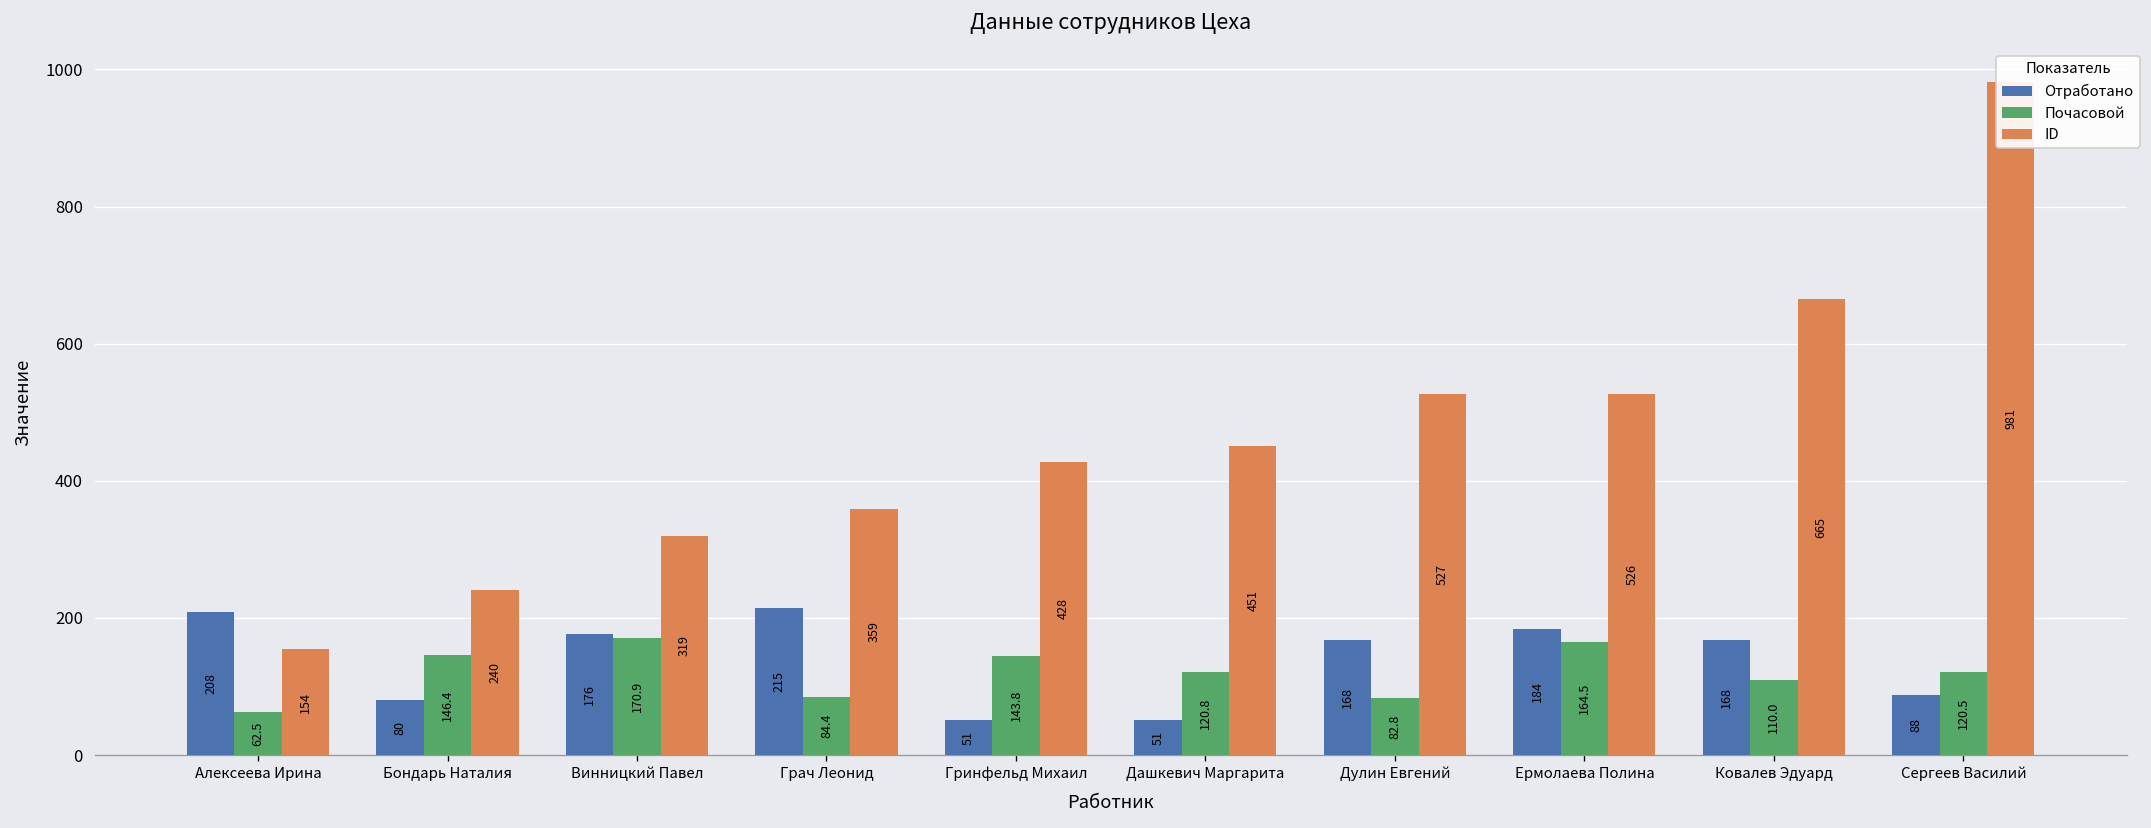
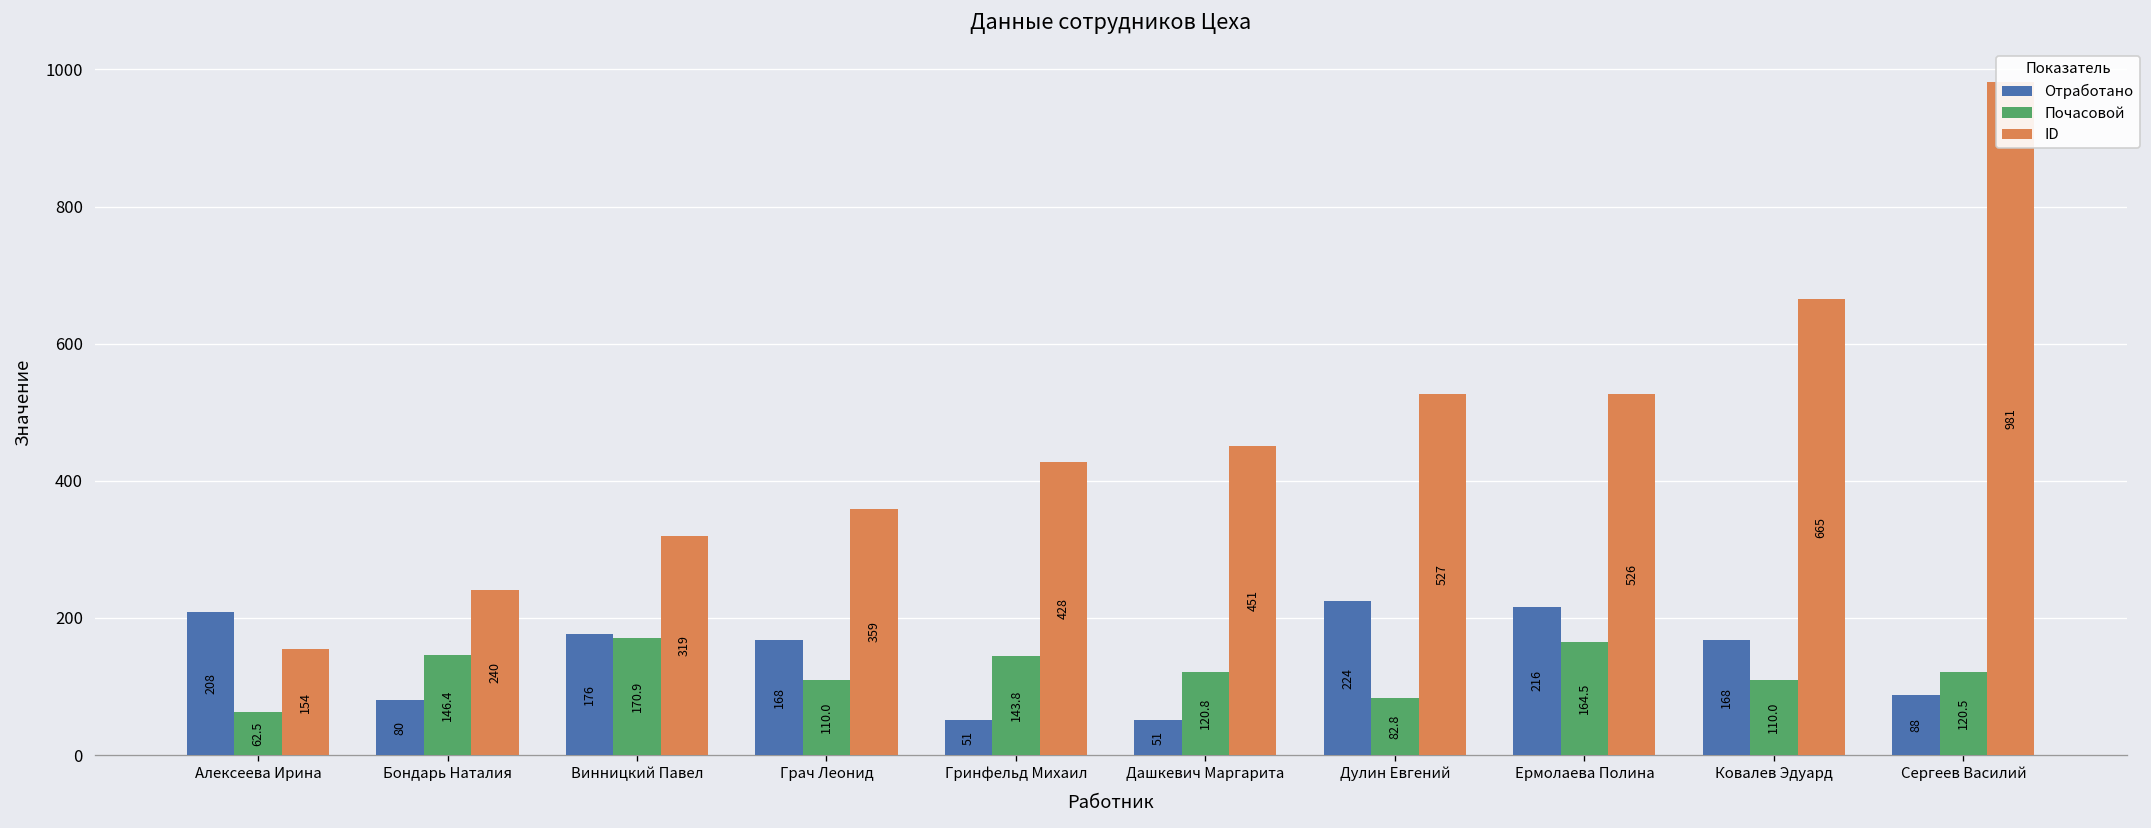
  {
    "Отработано": {
      "Алексеева Ирина": 208,
      "Бондарь Наталия": 80,
      "Винницкий Павел": 176,
-     "Грач Леонид": 215,
+     "Грач Леонид": 168,
      "Гринфельд Михаил": 51,
      "Дашкевич Маргарита": 51,
-     "Дулин Евгений": 168,
-     "Ермолаева Полина": 184,
+     "Дулин Евгений": 224,
+     "Ермолаева Полина": 216,
      "Ковалев Эдуард": 168,
      "Сергеев Василий": 88
    },
    "Почасовой": {
      "Алексеева Ирина": 62.5,
      "Бондарь Наталия": 146.4,
      "Винницкий Павел": 170.9,
-     "Грач Леонид": 84.4,
+     "Грач Леонид": 110.0,
      "Гринфельд Михаил": 143.8,
      "Дашкевич Маргарита": 120.8,
      "Дулин Евгений": 82.8,
      "Ермолаева Полина": 164.5,
      "Ковалев Эдуард": 110.0,
      "Сергеев Василий": 120.5
    },
    "ID": {
      "Алексеева Ирина": 154,
      "Бондарь Наталия": 240,
      "Винницкий Павел": 319,
      "Грач Леонид": 359,
      "Гринфельд Михаил": 428,
      "Дашкевич Маргарита": 451,
      "Дулин Евгений": 527,
      "Ермолаева Полина": 526,
      "Ковалев Эдуард": 665
    }
  }
